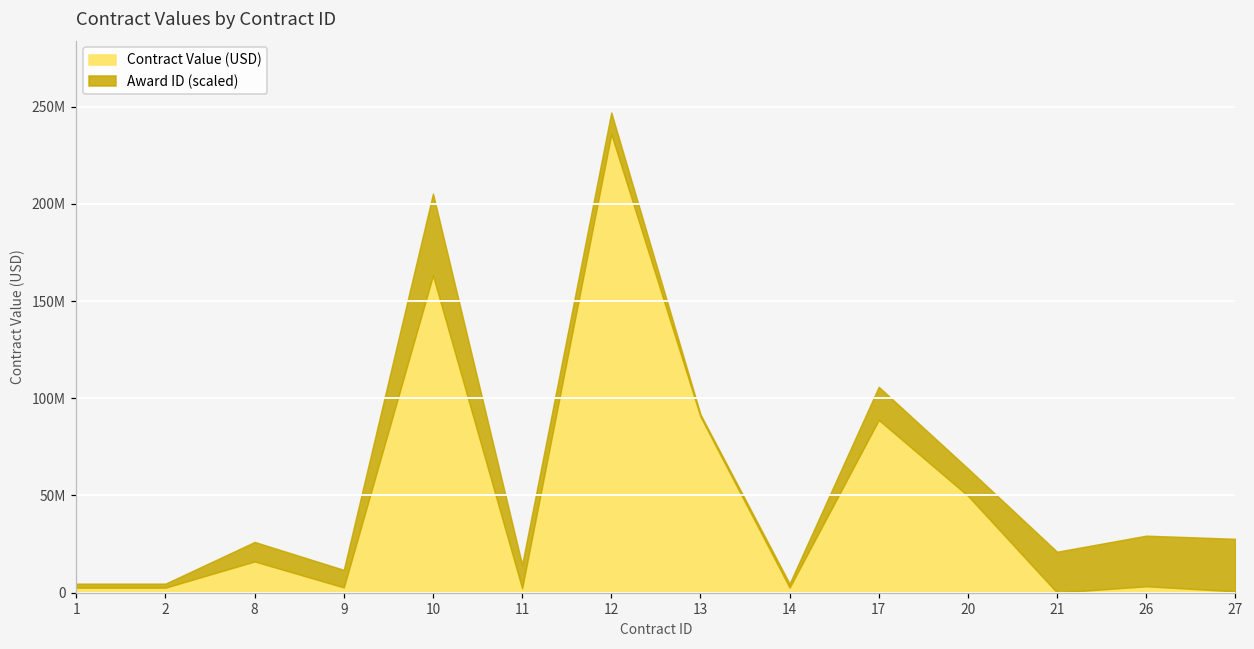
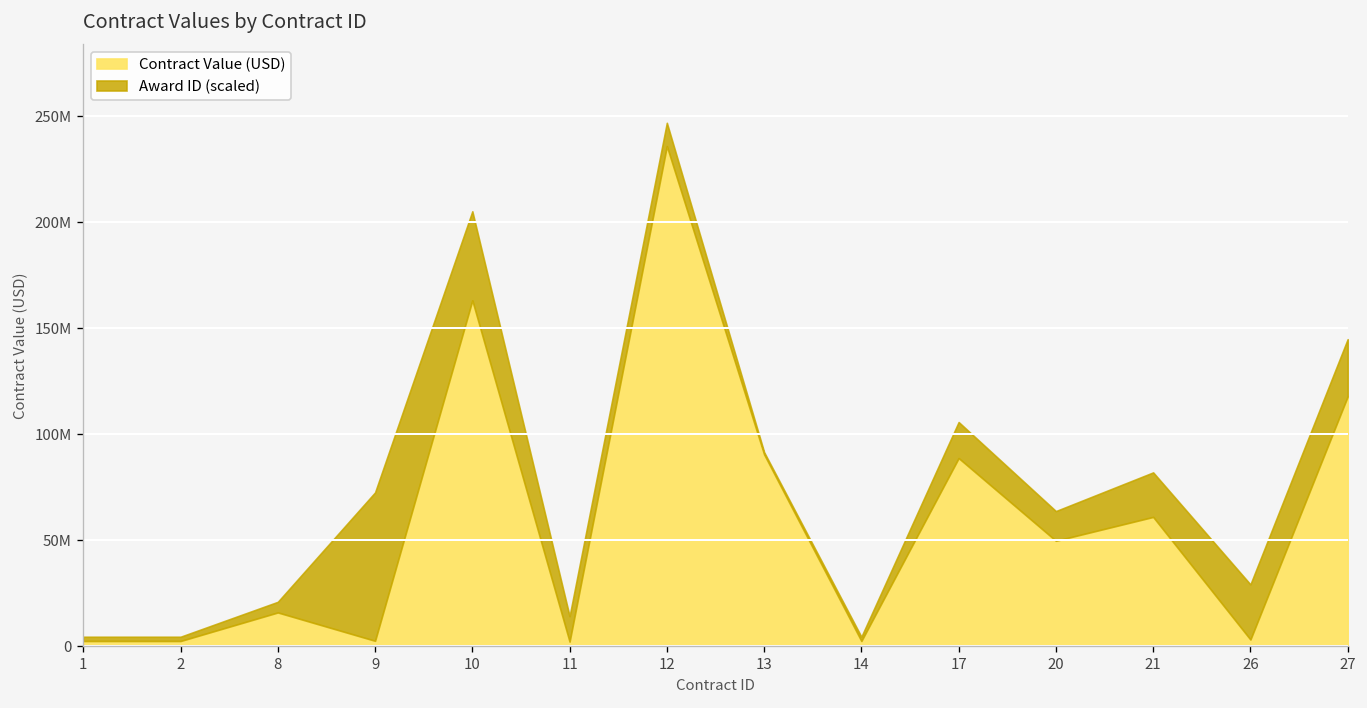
  {
    "Contract Value (USD)": {
      "1": 3000000,
      "2": 3000000,
      "8": 16000000,
      "9": 3000000,
      "10": 163000000,
      "11": 2000000,
      "12": 236000000,
      "14": 3000000,
      "17": 89000000,
      "20": 50000000,
-     "21": 0,
+     "21": 61000000,
      "26": 3000000,
-     "27": 1000000
+     "27": 118000000
    },
    "Award ID (scaled)": {
      "1": 2000000,
      "2": 2000000,
-     "8": 10000000,
-     "9": 9000000,
+     "8": 5000000,
+     "9": 70000000,
      "10": 42000000,
      "11": 12000000,
      "12": 11000000,
      "14": 2000000,
      "17": 17000000,
      "20": 14000000,
      "21": 21000000,
      "26": 26000000,
      "27": 27000000
    }
  }
